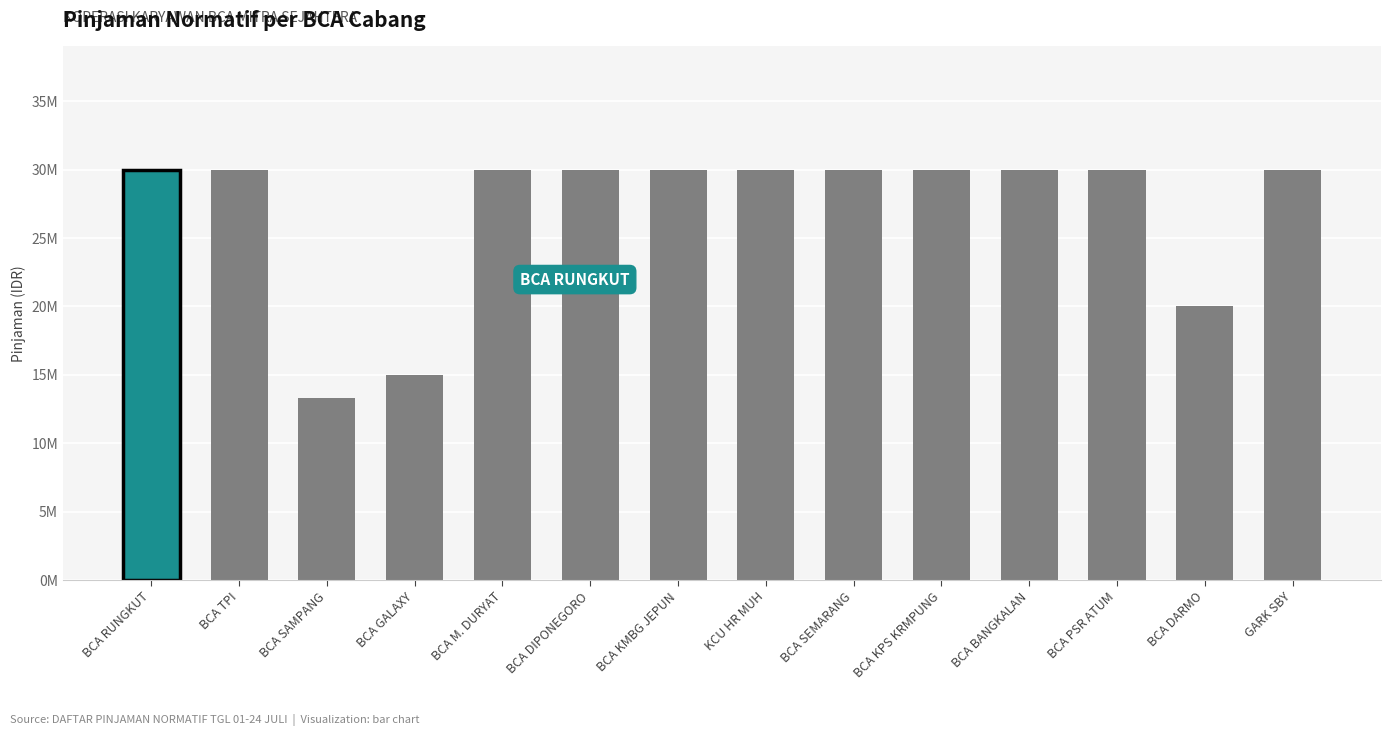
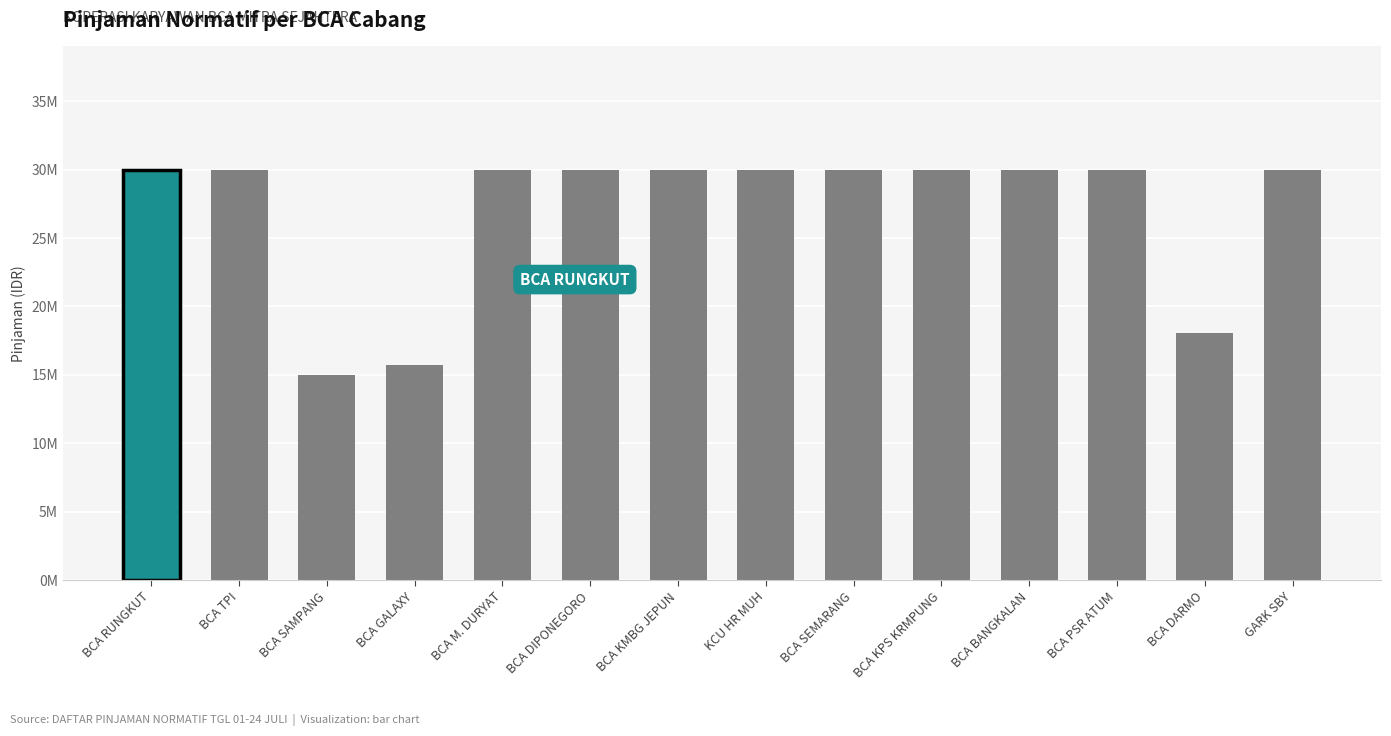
  {
    "BCA RUNGKUT": 30000000,
    "BCA TPI": 30000000,
-   "BCA SAMPANG": 13300000,
-   "BCA GALAXY": 15000000,
+   "BCA SAMPANG": 15000000,
+   "BCA GALAXY": 15700000,
    "BCA M. DURYAT": 30000000,
    "BCA DIPONEGORO": 30000000,
    "BCA KMBG JEPUN": 30000000,
    "KCU HR MUH": 30000000,
    "BCA SEMARANG": 30000000,
    "BCA KPS KRMPUNG": 30000000,
    "BCA BANGKALAN": 30000000,
    "BCA PSR ATUM": 30000000,
-   "BCA DARMO": 20000000,
+   "BCA DARMO": 18100000,
    "GARK SBY": 30000000
  }
